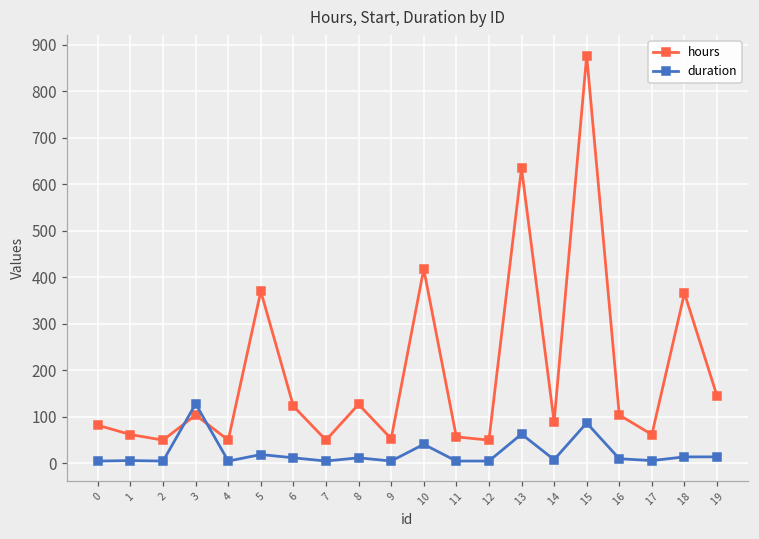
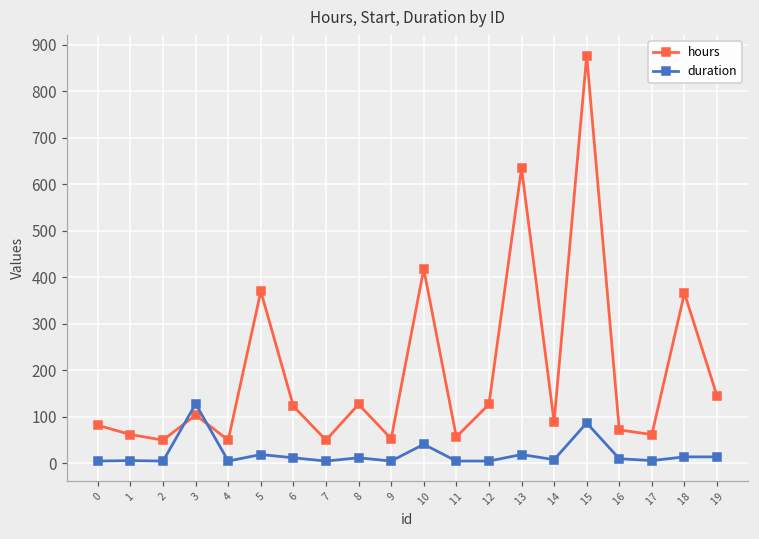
  {
    "hours": {
      "0": 80,
      "1": 60,
      "2": 50,
      "3": 100,
      "4": 50,
      "5": 370,
      "6": 120,
      "7": 50,
      "8": 130,
      "9": 50,
      "10": 420,
      "11": 60,
-     "12": 50,
+     "12": 130,
      "13": 640,
      "14": 90,
      "15": 880,
-     "16": 100,
+     "16": 70,
      "17": 60,
      "18": 370,
      "19": 150
    },
    "duration": {
      "0": 10,
      "1": 10,
      "2": 10,
      "3": 130,
      "4": 10,
      "5": 20,
      "6": 10,
      "7": 10,
      "8": 10,
      "9": 10,
      "10": 40,
      "11": 10,
      "12": 10,
-     "13": 60,
+     "13": 20,
      "14": 10,
      "15": 90,
      "16": 10,
      "17": 10,
      "18": 10,
      "19": 10
    }
  }
